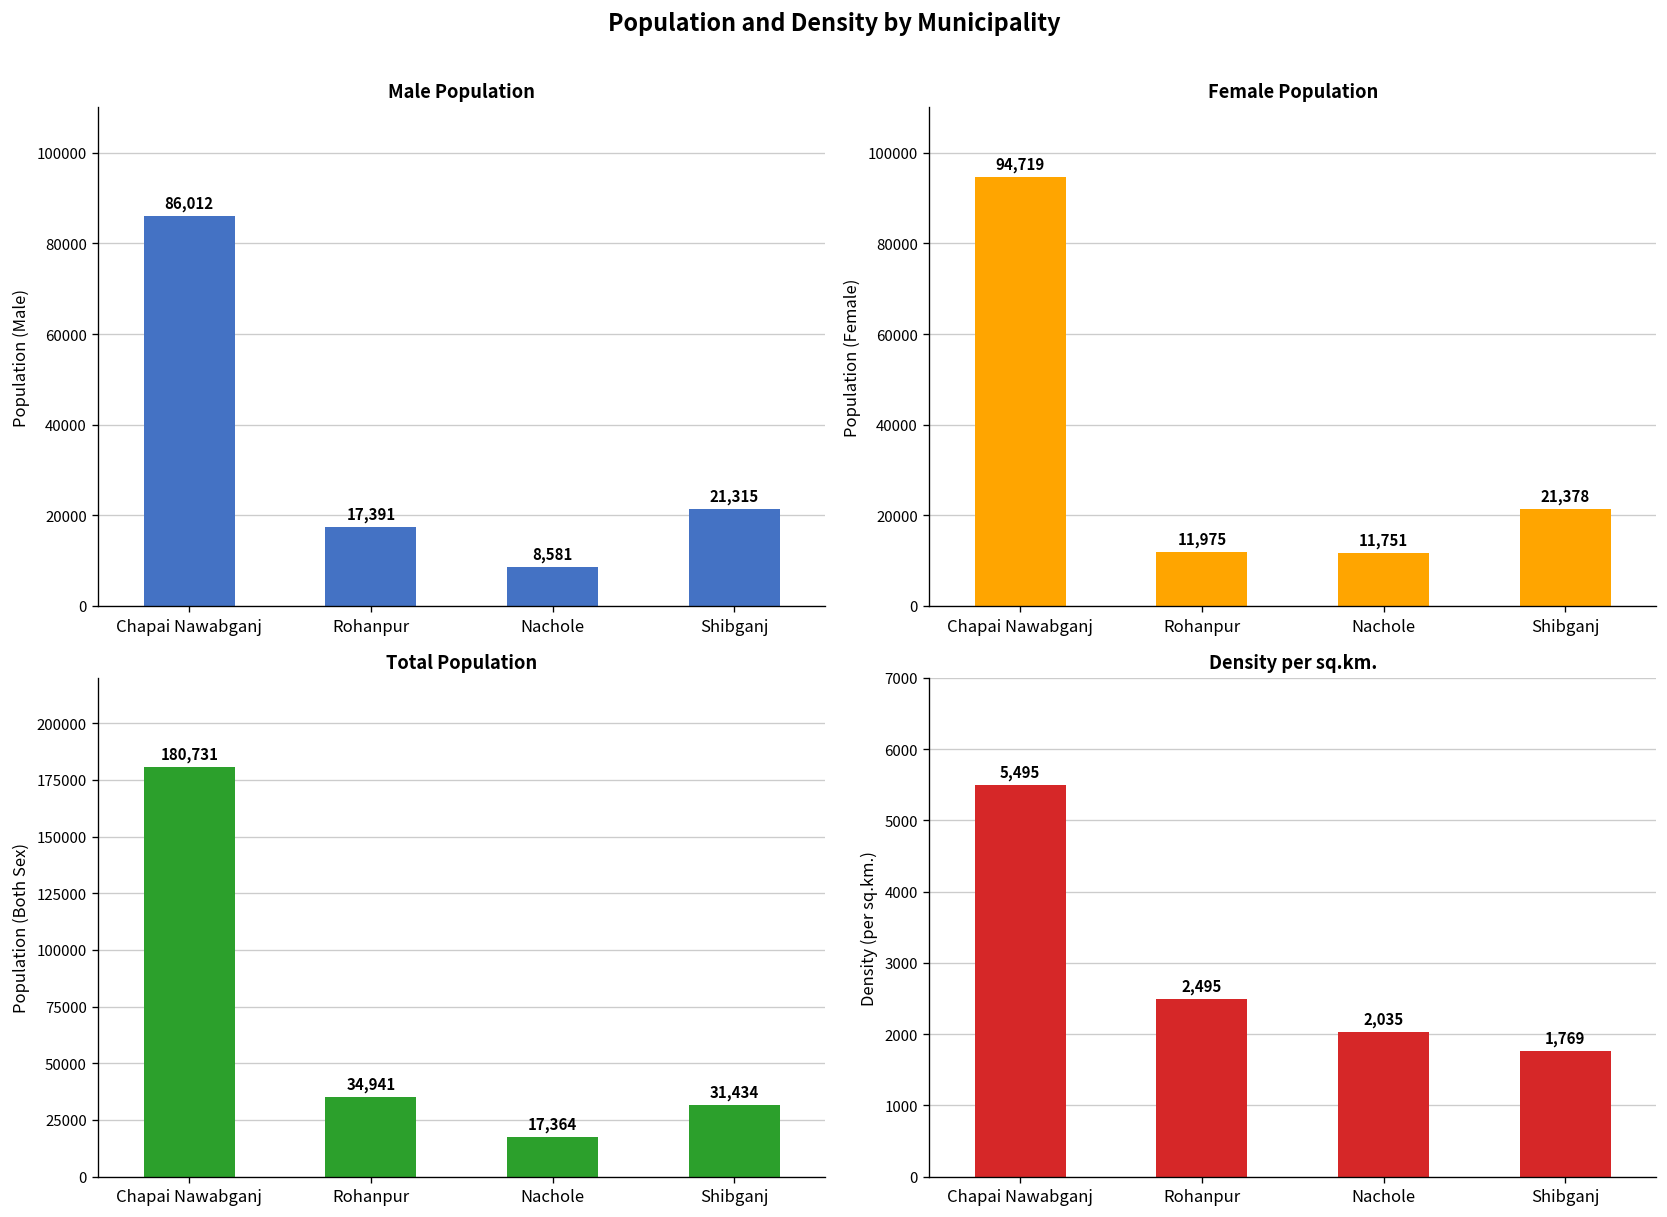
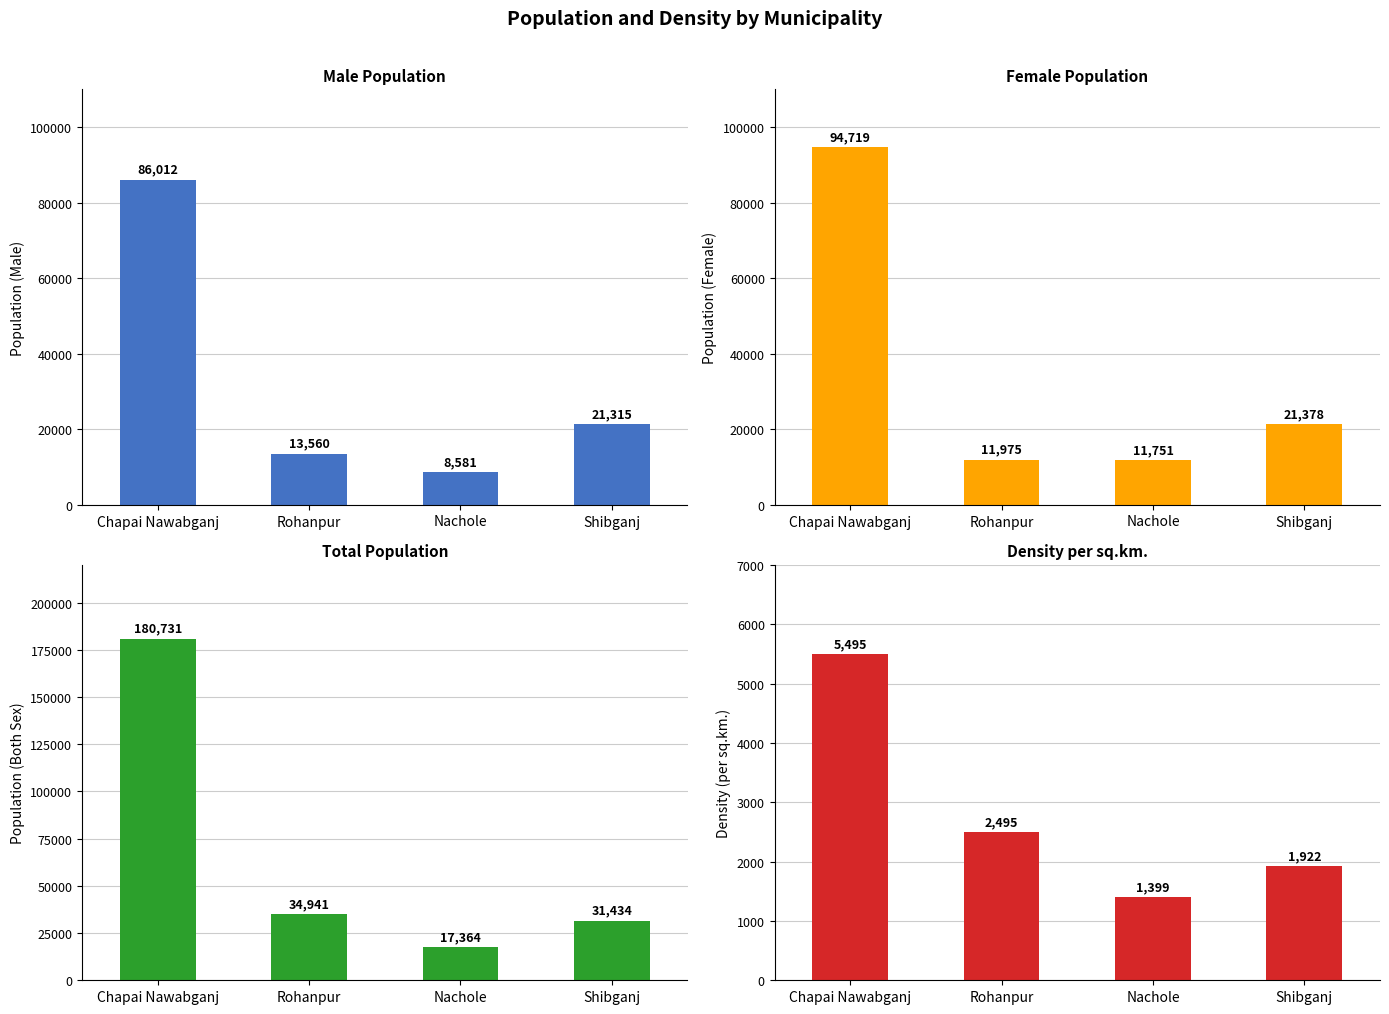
  {
    "Male Population": {
      "Chapai Nawabganj": "86,012",
-     "Rohanpur": "17,391",
+     "Rohanpur": "13,560",
      "Nachole": "8,581",
      "Shibganj": "21,315"
    },
    "Female Population": {
      "Chapai Nawabganj": "94,719",
      "Rohanpur": "11,975",
      "Nachole": "11,751",
      "Shibganj": "21,378"
    },
    "Total Population": {
      "Chapai Nawabganj": "180,731",
      "Rohanpur": "34,941",
      "Nachole": "17,364",
      "Shibganj": "31,434"
    },
    "Density per sq.km.": {
      "Chapai Nawabganj": "5,495",
      "Rohanpur": "2,495",
-     "Nachole": "2,035",
-     "Shibganj": "1,769"
+     "Nachole": "1,399",
+     "Shibganj": "1,922"
    }
  }
